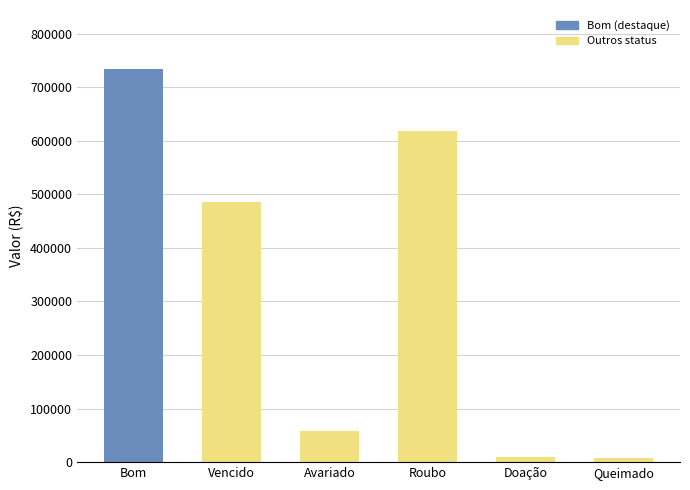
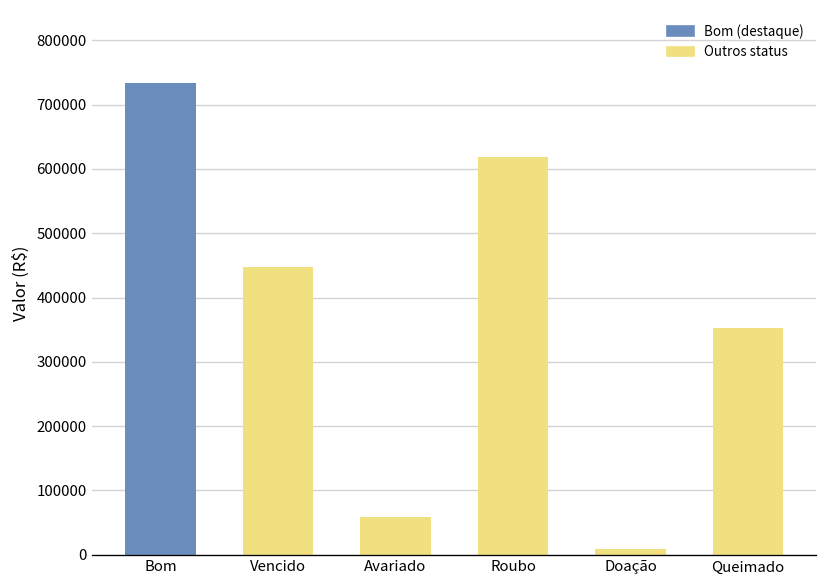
  {
    "Bom": 730000,
-   "Vencido": 490000,
+   "Vencido": 450000,
    "Avariado": 60000,
    "Roubo": 620000,
    "Doação": 10000,
-   "Queimado": 10000
+   "Queimado": 350000
  }
